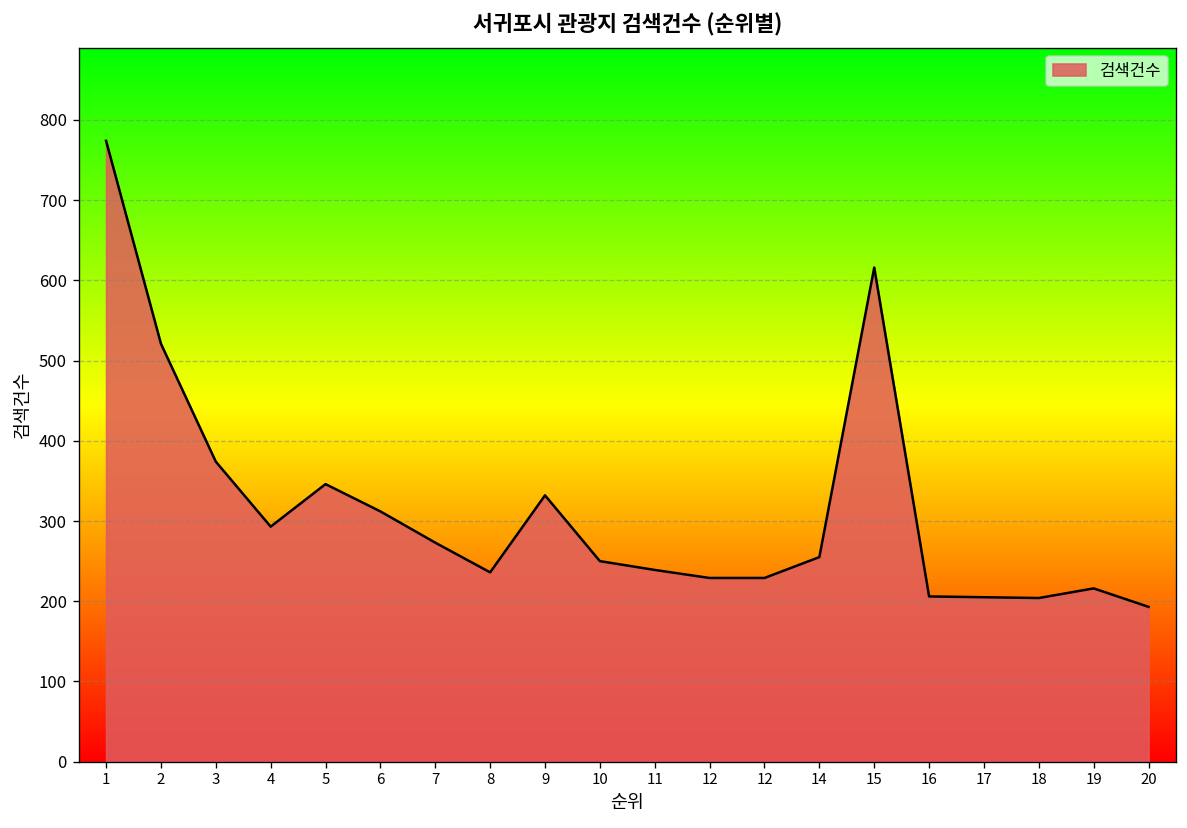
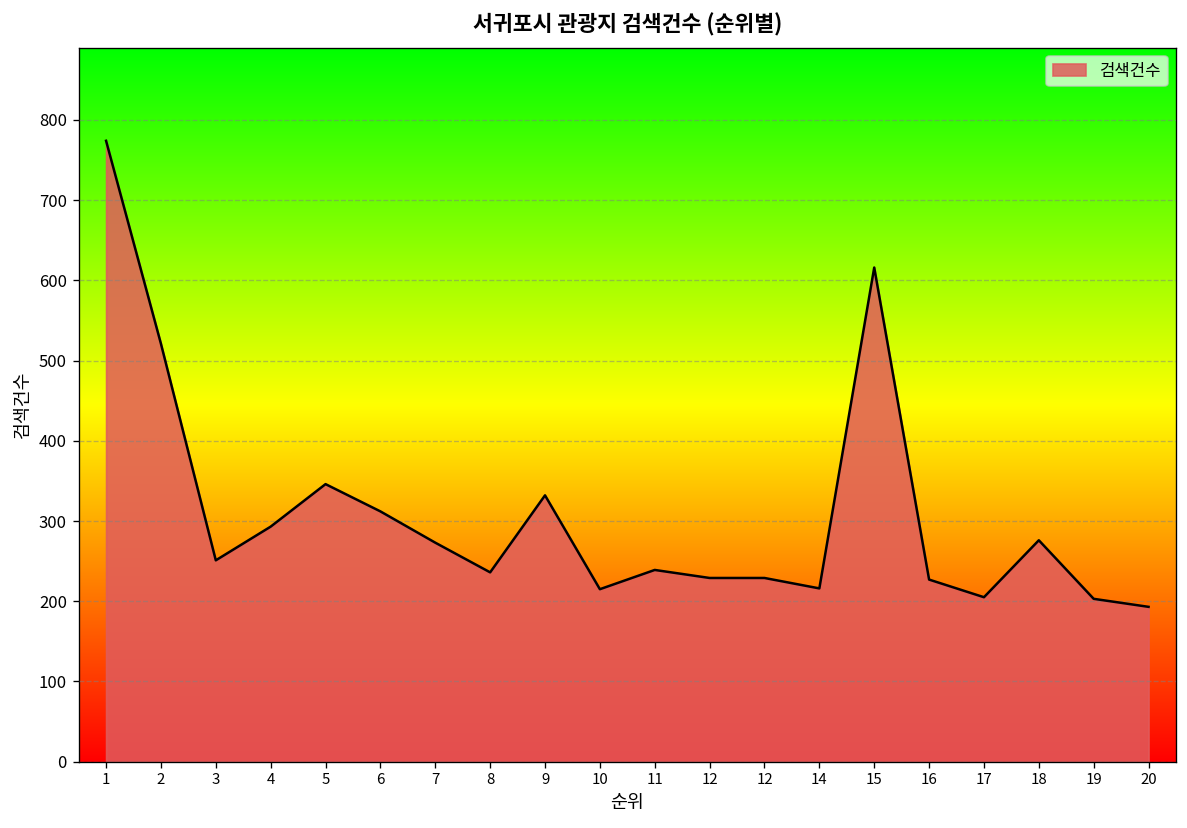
  {
    "1": 770,
    "2": 520,
-   "3": 370,
+   "3": 250,
    "4": 290,
    "5": 350,
    "6": 310,
    "7": 270,
    "8": 240,
    "9": 330,
-   "10": 250,
+   "10": 220,
    "11": 240,
-   "14": 260,
+   "14": 220,
    "15": 620,
-   "16": 210,
+   "16": 230,
    "17": 210,
-   "18": 200,
-   "19": 220,
+   "18": 280,
+   "19": 200,
    "20": 190
  }
